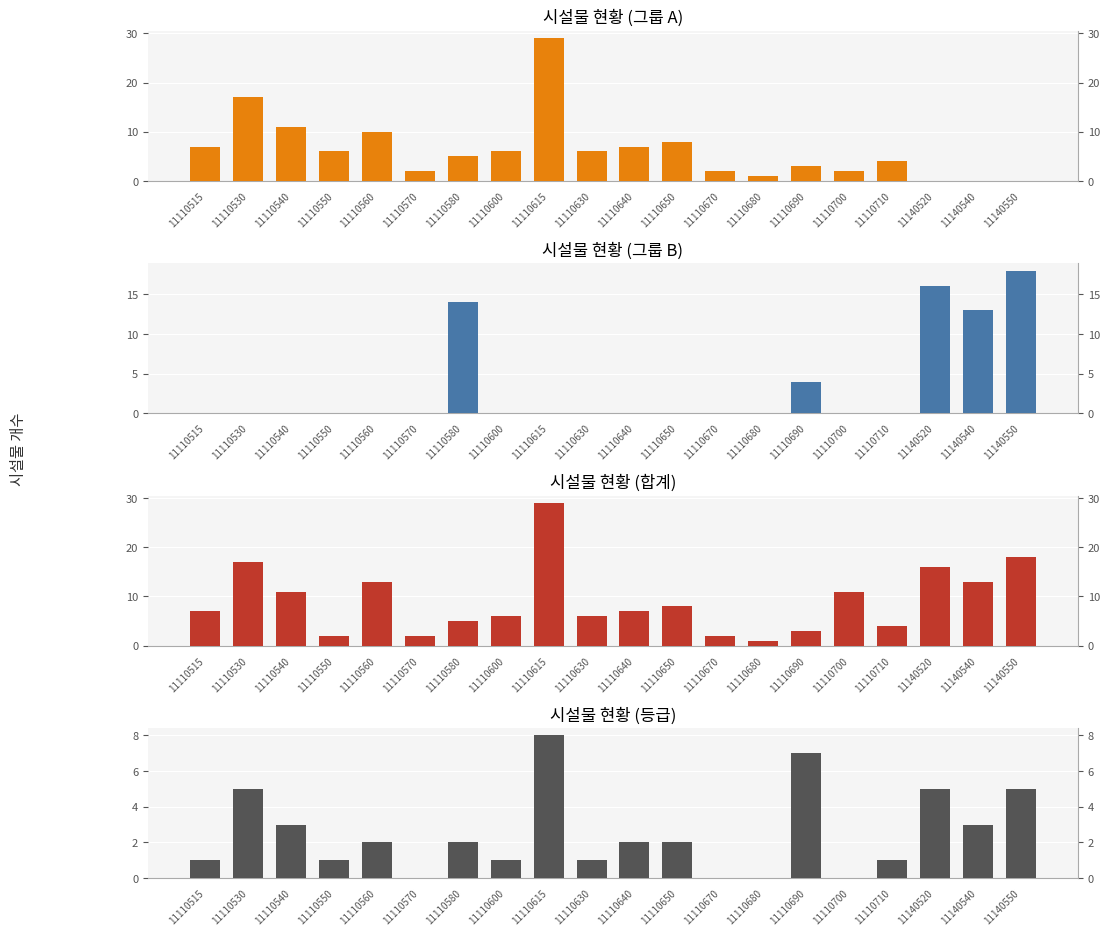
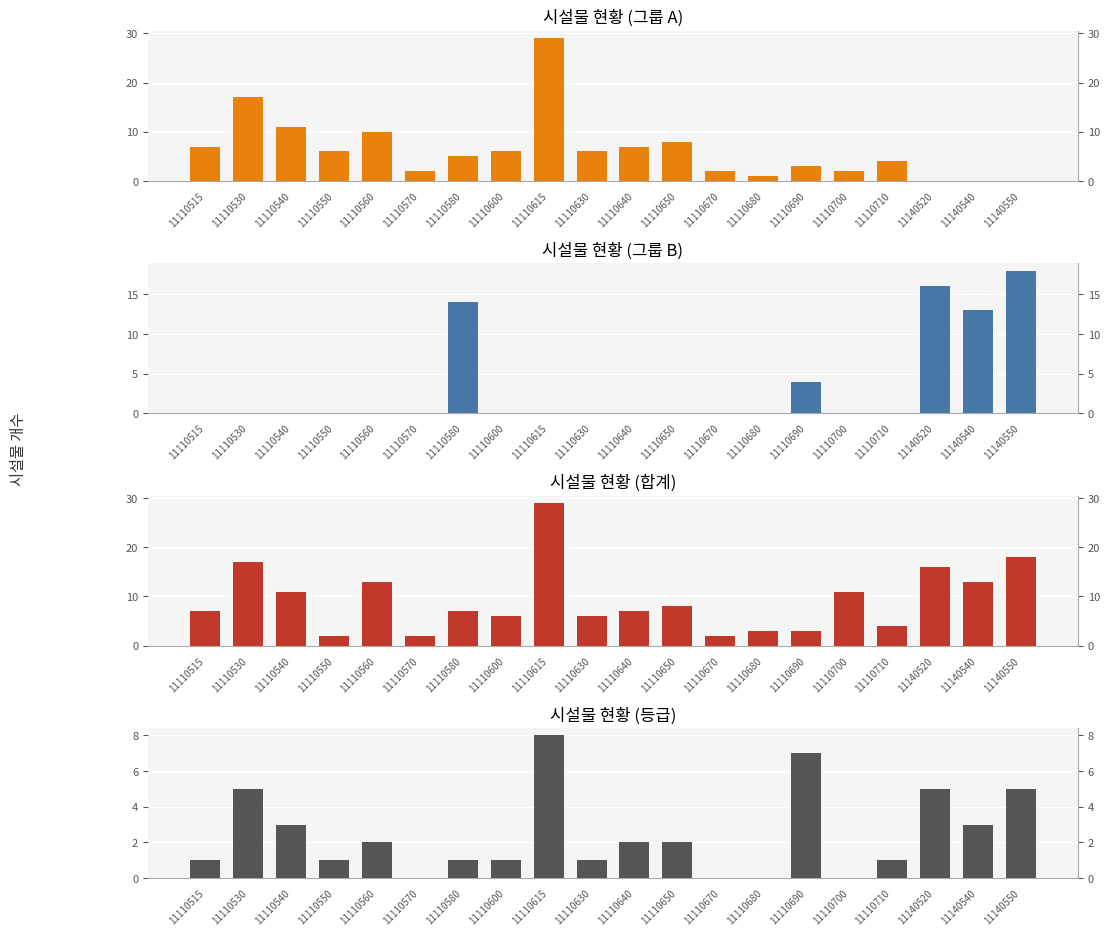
  {
    "시설물 현황 (그룹 A)": {
      "11110515": 7,
      "11110530": 17,
      "11110540": 11,
      "11110550": 6,
      "11110560": 10,
      "11110570": 2,
      "11110580": 5,
      "11110600": 6,
      "11110615": 29,
      "11110630": 6,
      "11110640": 7,
      "11110650": 8,
      "11110670": 2,
      "11110680": 1,
      "11110690": 3,
      "11110700": 2,
      "11110710": 4,
      "11140520": 0,
      "11140540": 0,
      "11140550": 0
    },
    "시설물 현황 (그룹 B)": {
      "11110515": 0,
      "11110530": 0,
      "11110540": 0,
      "11110550": 0,
      "11110560": 0,
      "11110570": 0,
      "11110580": 14,
      "11110600": 0,
      "11110615": 0,
      "11110630": 0,
      "11110640": 0,
      "11110650": 0,
      "11110670": 0,
      "11110680": 0,
      "11110690": 4,
      "11110700": 0,
      "11110710": 0,
      "11140520": 16,
      "11140540": 13,
      "11140550": 18
    },
    "시설물 현황 (합계)": {
      "11110515": 7,
      "11110530": 17,
      "11110540": 11,
      "11110550": 2,
      "11110560": 13,
      "11110570": 2,
-     "11110580": 5,
+     "11110580": 7,
      "11110600": 6,
      "11110615": 29,
      "11110630": 6,
      "11110640": 7,
      "11110650": 8,
      "11110670": 2,
-     "11110680": 1,
+     "11110680": 3,
      "11110690": 3,
      "11110700": 11,
      "11110710": 4,
      "11140520": 16,
      "11140540": 13,
      "11140550": 18
    },
    "시설물 현황 (등급)": {
      "11110515": 1,
      "11110530": 5,
      "11110540": 3,
      "11110550": 1,
      "11110560": 2,
      "11110570": 0,
-     "11110580": 2,
+     "11110580": 1,
      "11110600": 1,
      "11110615": 8,
      "11110630": 1,
      "11110640": 2,
      "11110650": 2,
      "11110670": 0,
      "11110680": 0,
      "11110690": 7,
      "11110700": 0,
      "11110710": 1,
      "11140520": 5,
      "11140540": 3,
      "11140550": 5
    }
  }
